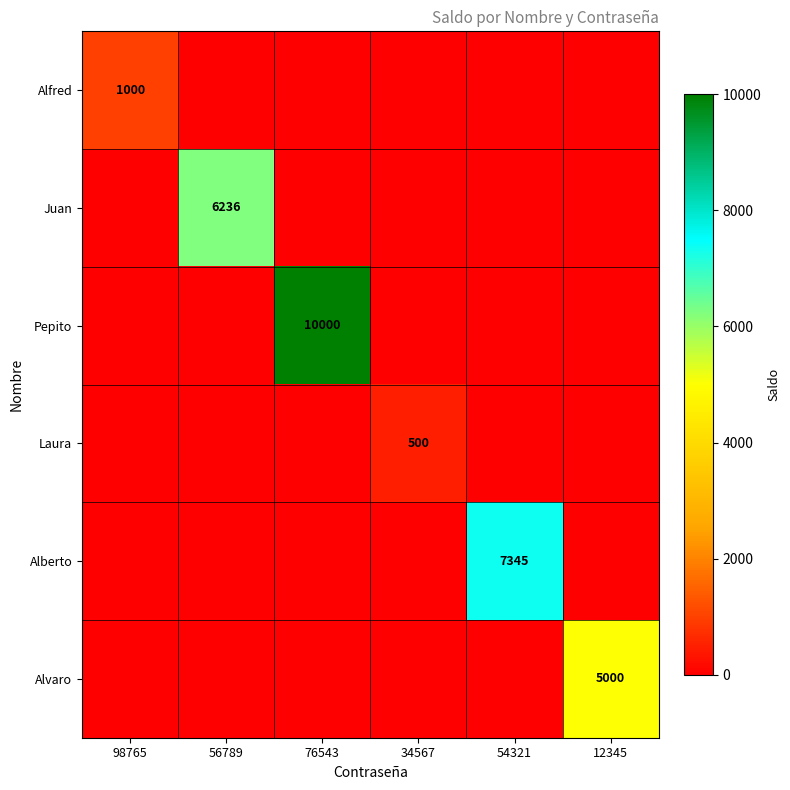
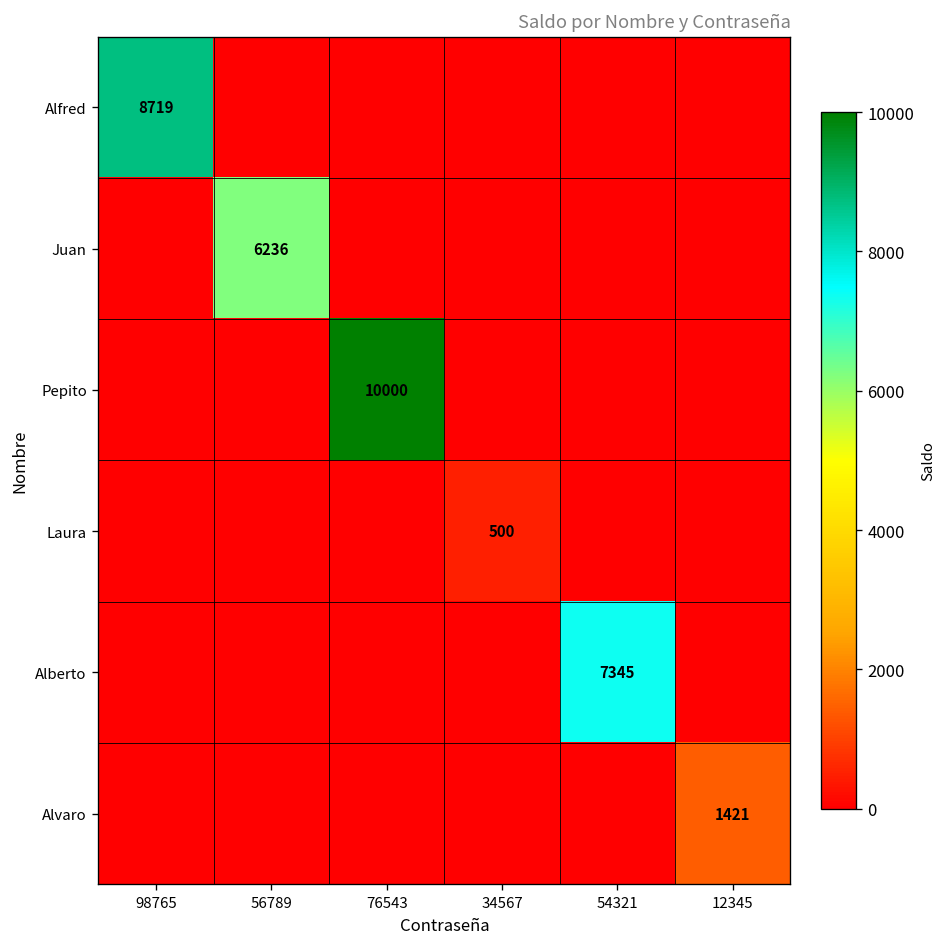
  {
    "Alfred": {
-     "98765": 1000
+     "98765": 8719
    },
    "Juan": {
      "56789": 6236
    },
    "Pepito": {
      "76543": 10000
    },
    "Laura": {
      "34567": 500
    },
    "Alberto": {
      "54321": 7345
    },
    "Alvaro": {
-     "12345": 5000
+     "12345": 1421
    }
  }
